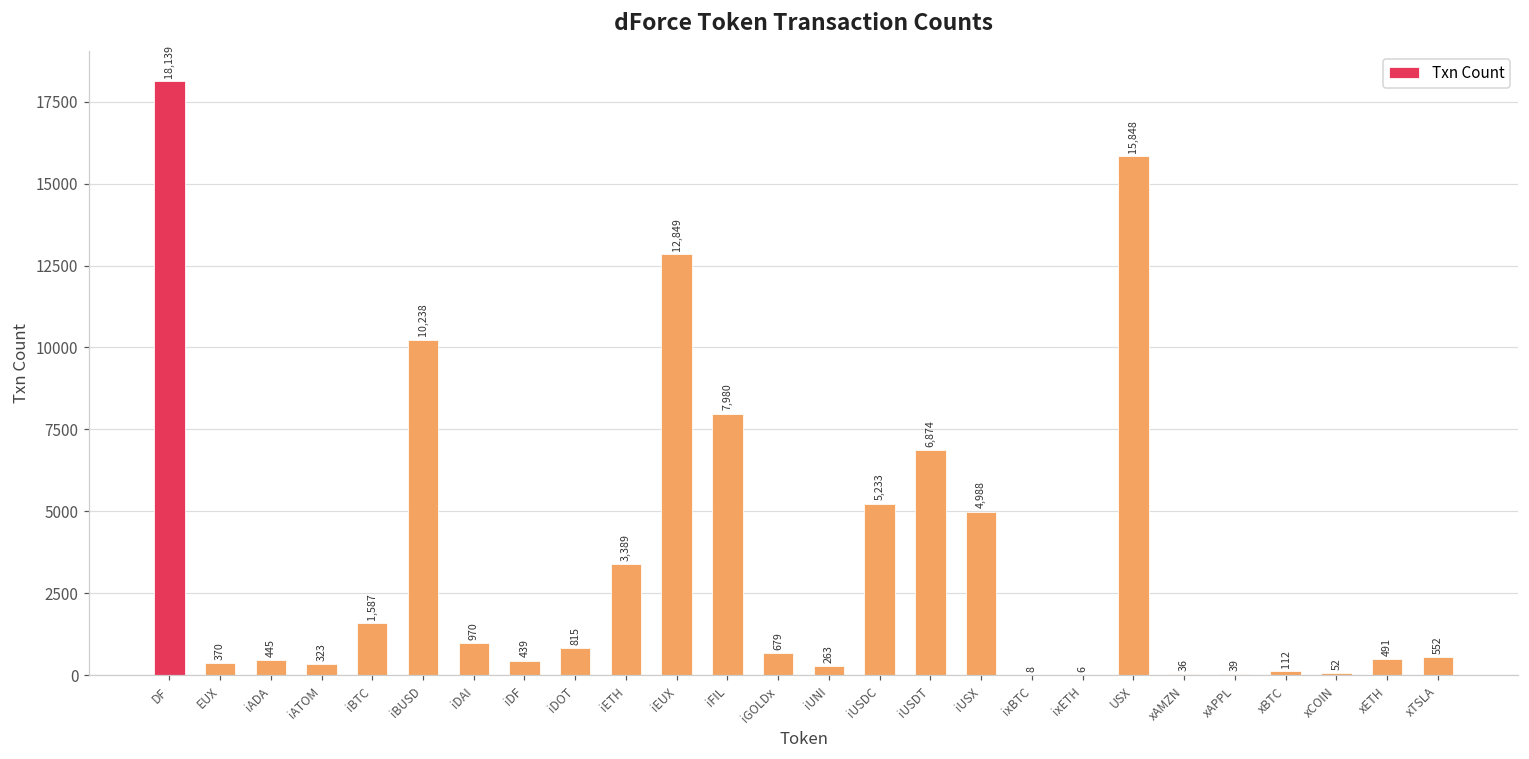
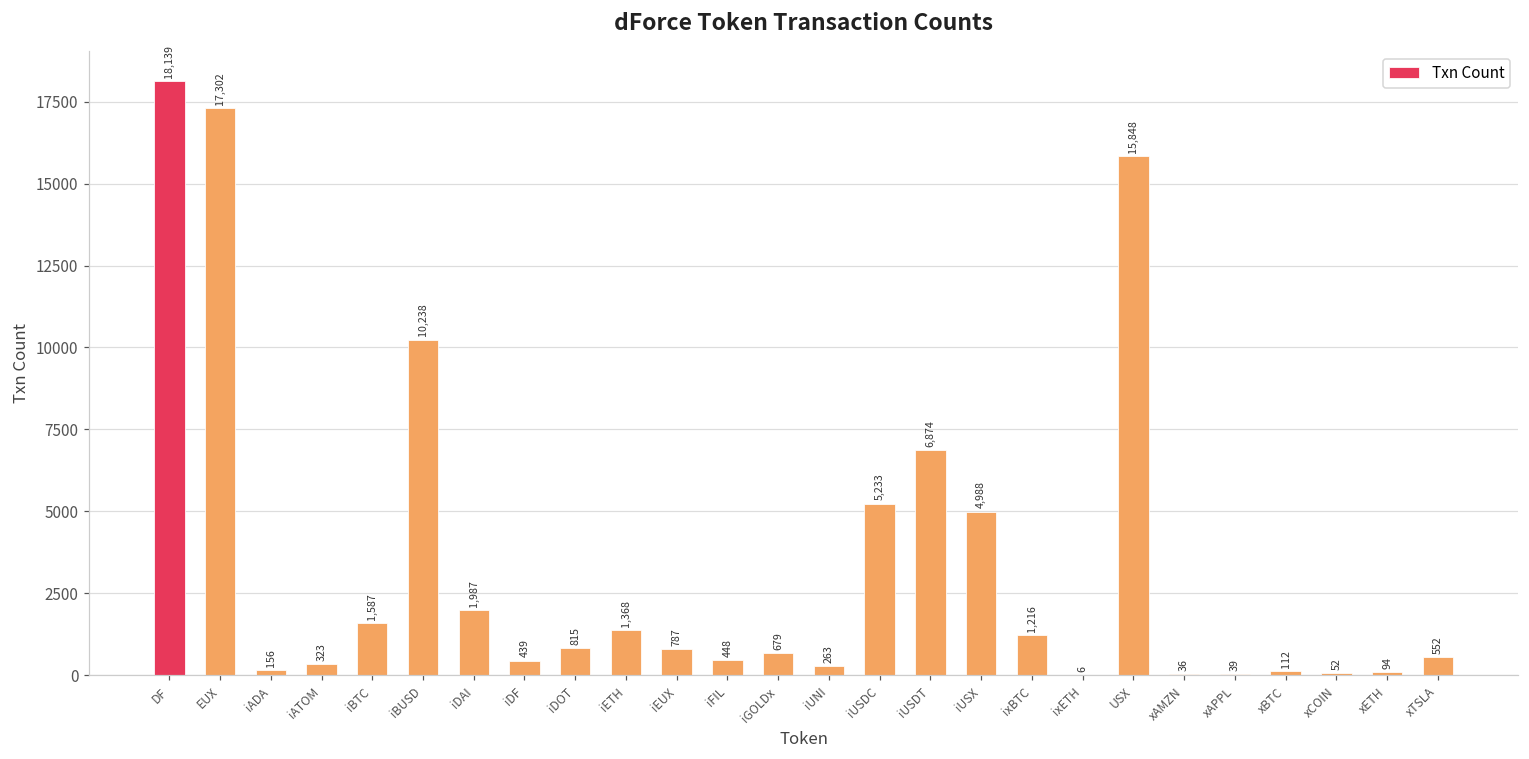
  {
    "DF": "18,139",
-   "EUX": "370",
-   "iADA": "445",
+   "EUX": "17,302",
+   "iADA": "156",
    "iATOM": "323",
    "iBTC": "1,587",
    "iBUSD": "10,238",
-   "iDAI": "970",
+   "iDAI": "1,987",
    "iDF": "439",
    "iDOT": "815",
-   "iETH": "3,389",
-   "iEUX": "12,849",
-   "iFIL": "7,980",
+   "iETH": "1,368",
+   "iEUX": "787",
+   "iFIL": "448",
    "iGOLDx": "679",
    "iUNI": "263",
    "iUSDC": "5,233",
    "iUSDT": "6,874",
    "iUSX": "4,988",
-   "ixBTC": "8",
+   "ixBTC": "1,216",
    "ixETH": "6",
    "USX": "15,848",
    "xAMZN": "36",
    "xAPPL": "39",
    "xBTC": "112",
    "xCOIN": "52",
-   "xETH": "491",
+   "xETH": "94",
    "xTSLA": "552"
  }
